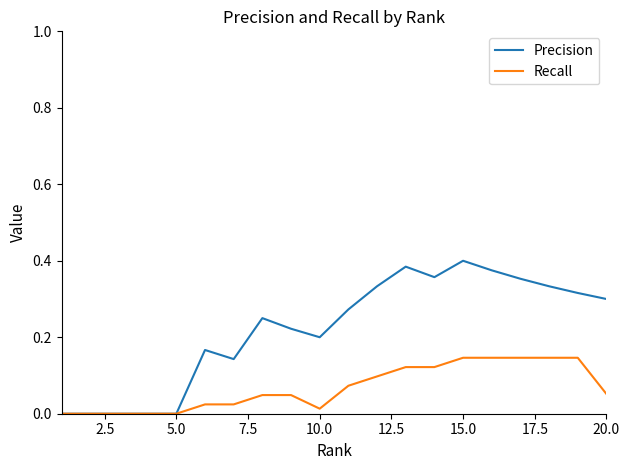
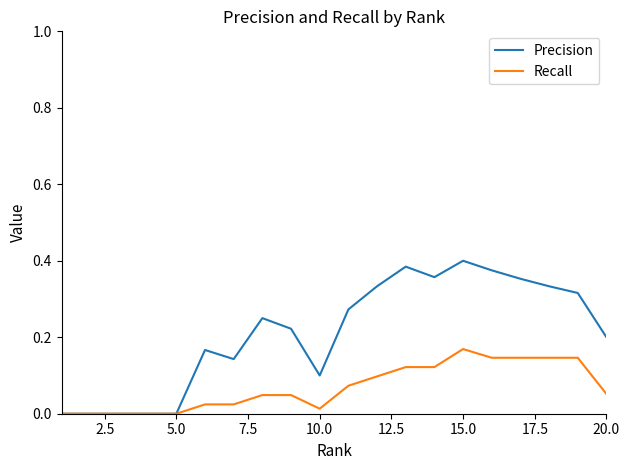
  {
    "Precision": {
-     "10.0": 0.2,
+     "10.0": 0.1,
      "15.0": 0.4,
-     "20.0": 0.3
+     "20.0": 0.2
    },
    "Recall": {
      "10.0": 0.01,
-     "15.0": 0.15,
+     "15.0": 0.17,
      "20.0": 0.05
    }
  }
